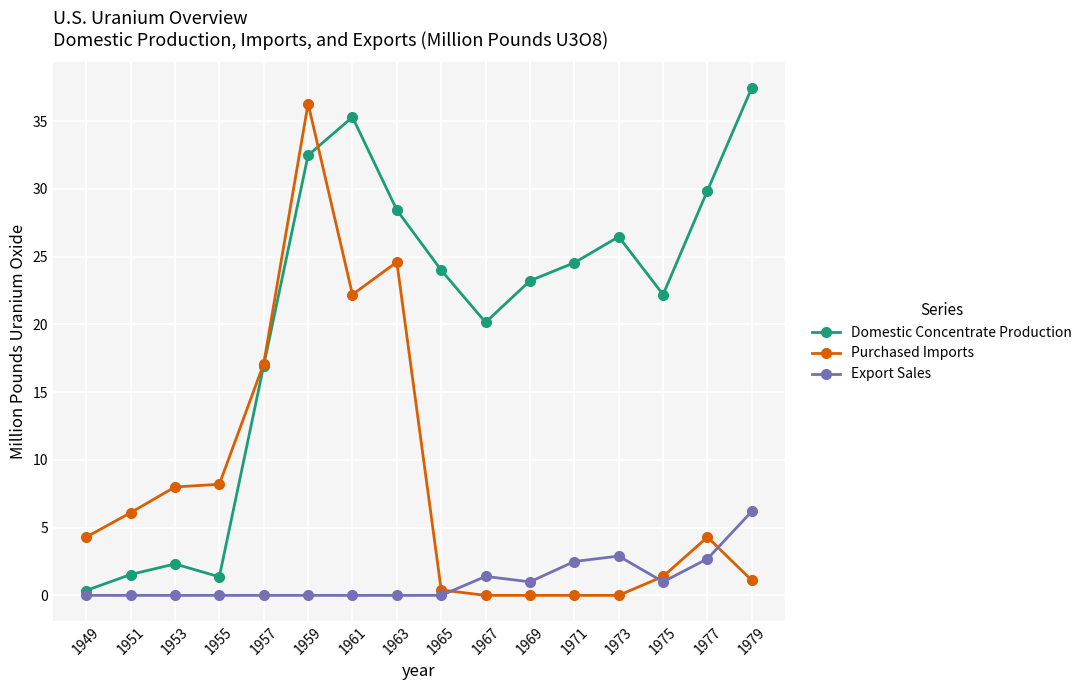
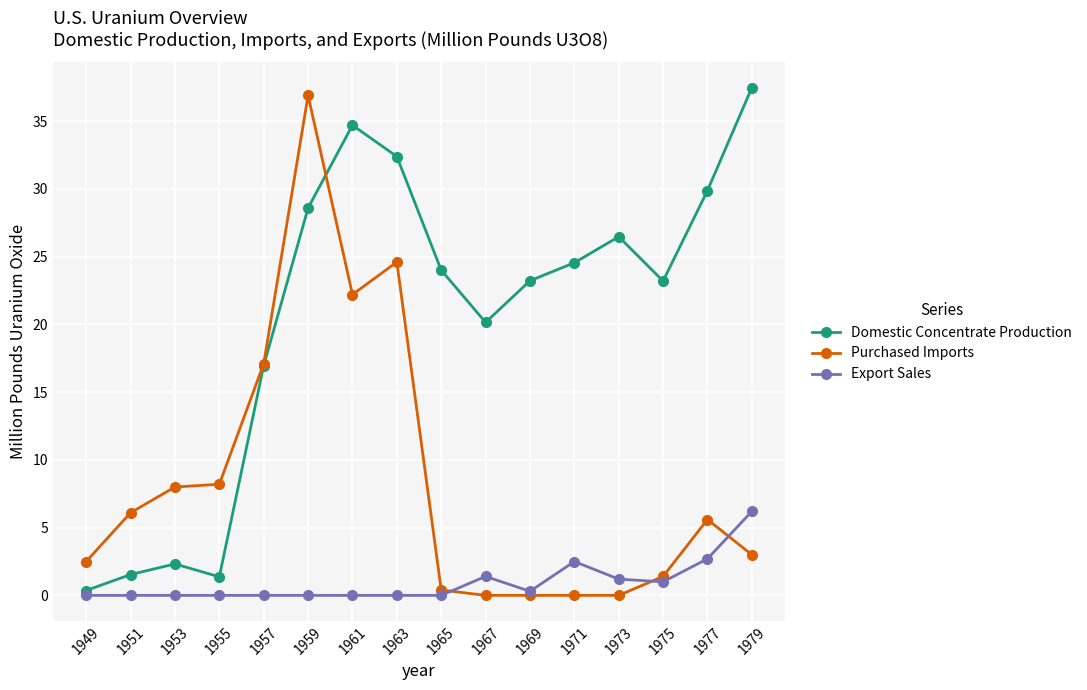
  {
    "Domestic Concentrate Production": {
      "1949": 0.4,
      "1951": 1.5,
      "1953": 2.3,
      "1955": 1.4,
-     "1959": 32.5,
-     "1961": 35.3,
-     "1963": 28.4,
+     "1959": 28.6,
+     "1961": 34.7,
+     "1963": 32.4,
      "1965": 24.0,
      "1967": 20.2,
      "1969": 23.2,
      "1971": 24.6,
      "1973": 26.5,
-     "1975": 22.2,
+     "1975": 23.2,
      "1977": 29.9,
      "1979": 37.5
    },
    "Purchased Imports": {
-     "1949": 4.3,
+     "1949": 2.5,
      "1951": 6.1,
      "1953": 8.0,
      "1955": 8.2,
-     "1959": 36.3,
+     "1959": 36.9,
      "1961": 22.2,
      "1963": 24.6,
      "1965": 0.4,
      "1967": 0.0,
      "1969": 0.0,
      "1971": 0.0,
      "1973": 0.0,
      "1975": 1.4,
-     "1977": 4.3,
-     "1979": 1.1
+     "1977": 5.6,
+     "1979": 3.0
    },
    "Export Sales": {
      "1949": 0.0,
      "1951": 0.0,
      "1953": 0.0,
      "1955": 0.0,
      "1957": 0.0,
      "1959": 0.0,
      "1961": 0.0,
      "1963": 0.0,
      "1965": 0.0,
      "1967": 1.4,
-     "1969": 1.0,
+     "1969": 0.3,
      "1971": 2.5,
-     "1973": 2.9,
+     "1973": 1.2,
      "1975": 1.0,
      "1977": 2.7,
      "1979": 6.2
    }
  }
